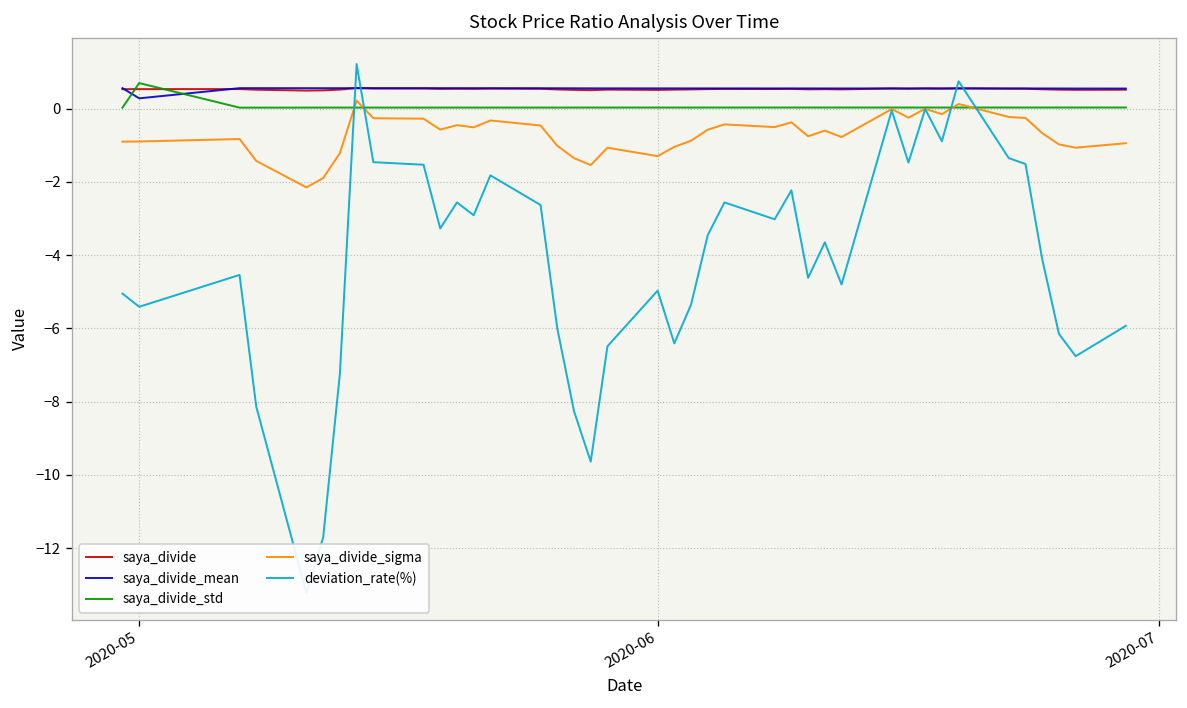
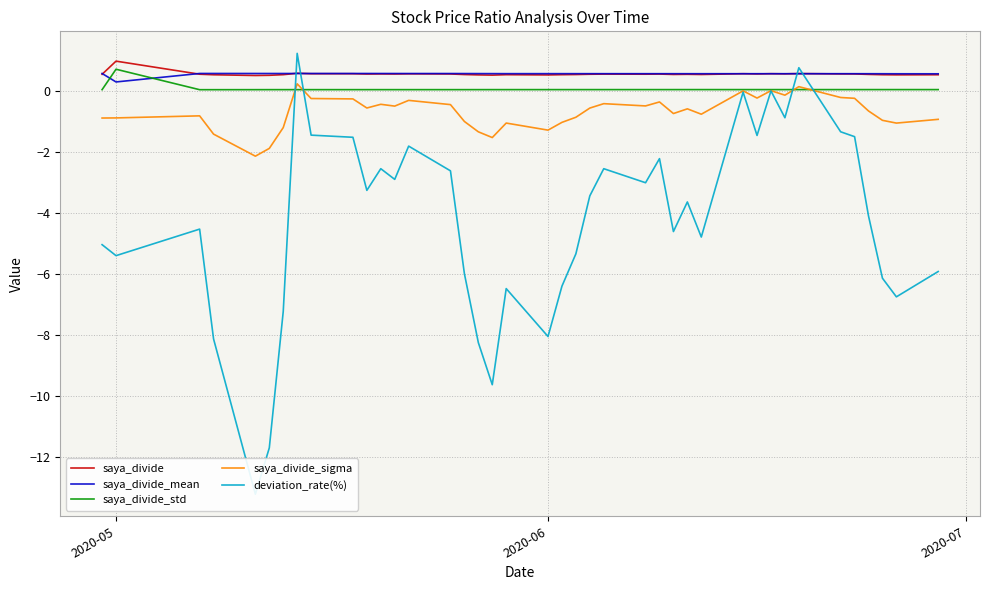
  {
    "saya_divide": {
-     "2020-05": 0.5
+     "2020-05": 1.0
    },
    "saya_divide_mean": {
      "2020-05": 0.3
    },
    "saya_divide_std": {
      "2020-05": 0.7,
      "2020-06": 0.0
    },
    "saya_divide_sigma": {
      "2020-05": -0.9,
      "2020-06": -1.3
    },
    "deviation_rate(%)": {
      "2020-05": -5.4,
-     "2020-06": -5.0
+     "2020-06": -8.1
    }
  }
